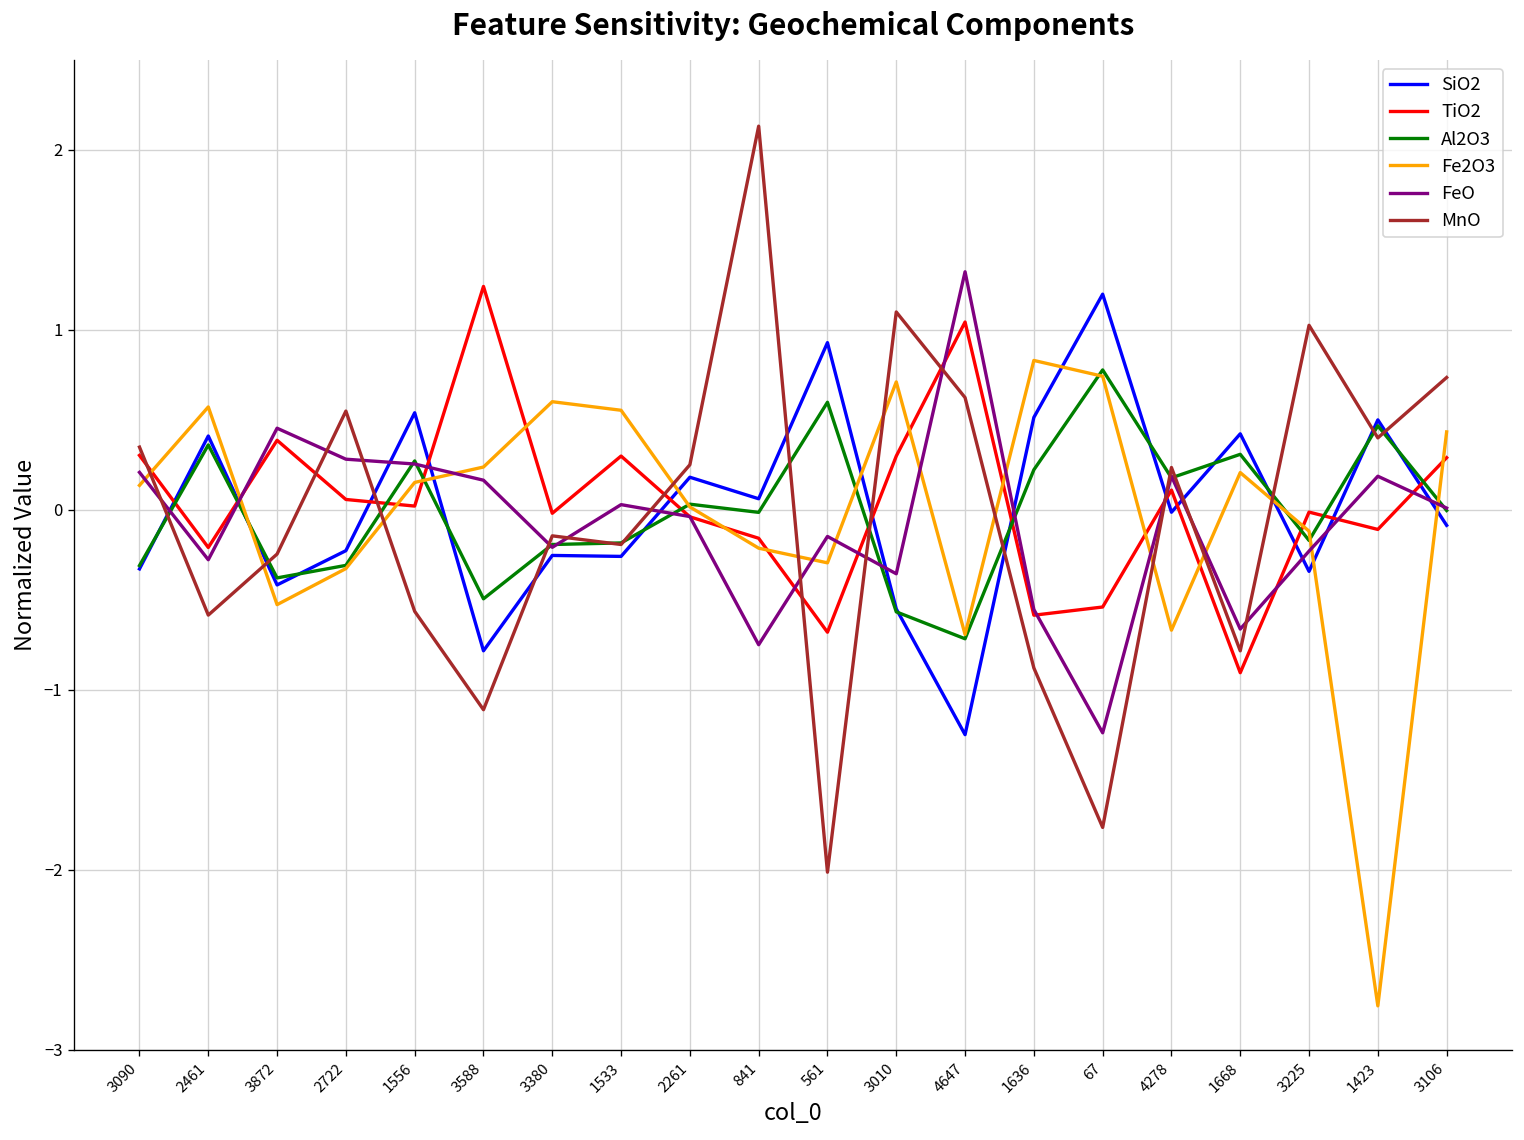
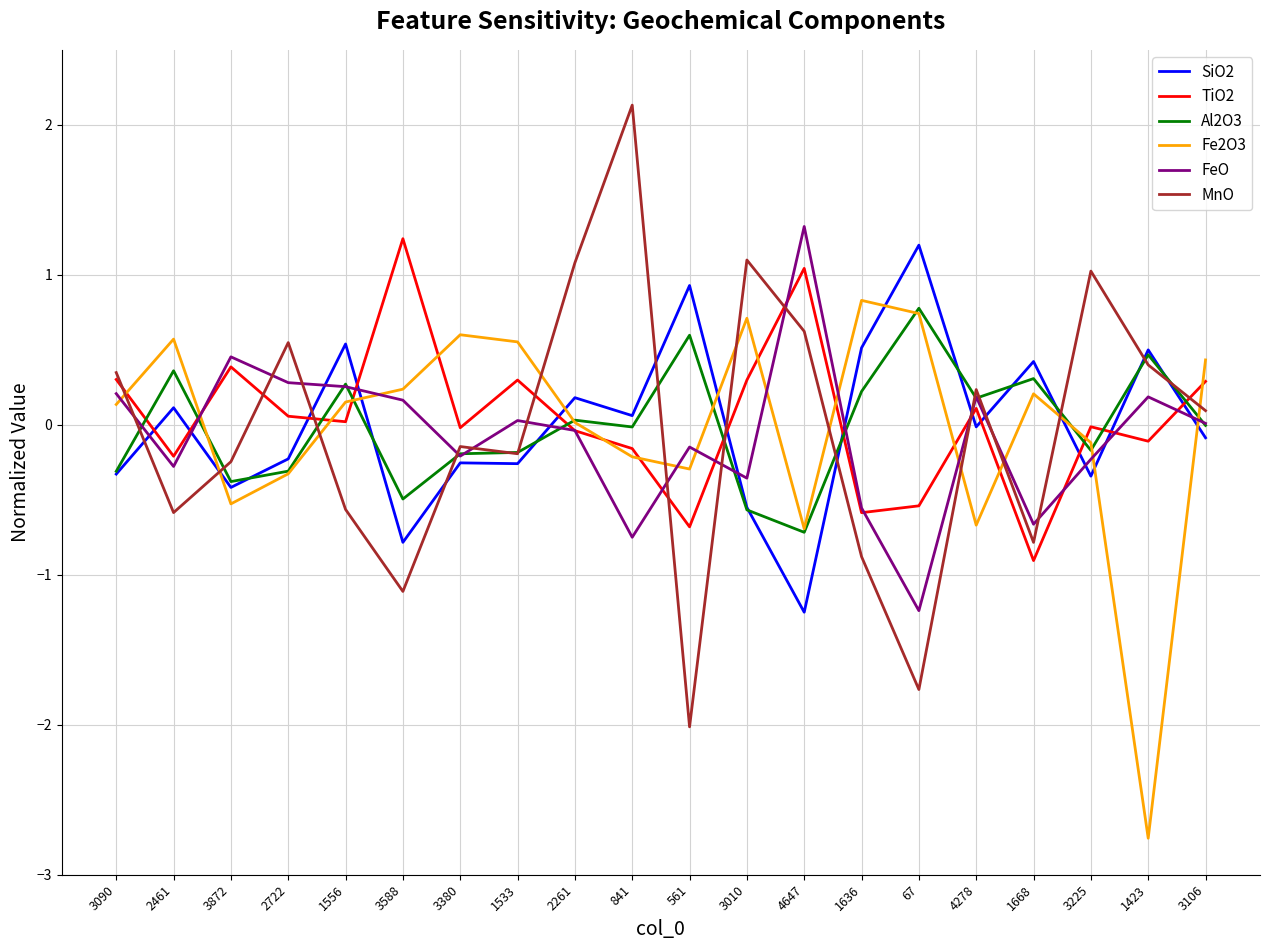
  {
    "SiO2": {
      "3090": -0.33,
-     "2461": 0.41,
+     "2461": 0.11,
      "3872": -0.42,
      "2722": -0.23,
      "1556": 0.54,
      "3588": -0.78,
      "3380": -0.25,
      "1533": -0.26,
      "2261": 0.18,
      "841": 0.06,
      "561": 0.93,
      "4647": -1.25,
      "1636": 0.51,
      "67": 1.20,
      "4278": -0.01,
      "1668": 0.42,
      "3225": -0.34,
      "1423": 0.50,
      "3106": -0.09
    },
    "TiO2": {
      "3090": 0.30,
      "2461": -0.21,
      "3872": 0.39,
      "2722": 0.06,
      "1556": 0.02,
      "3588": 1.24,
      "3380": -0.02,
      "1533": 0.30,
      "841": -0.16,
      "561": -0.68,
      "3010": 0.30,
      "4647": 1.04,
      "1636": -0.59,
      "67": -0.54,
      "4278": 0.11,
      "1668": -0.91,
      "3225": -0.01,
      "1423": -0.11,
      "3106": 0.29
    },
    "Al2O3": {
      "3090": -0.31,
      "2461": 0.36,
      "3872": -0.38,
      "2722": -0.31,
      "1556": 0.27,
      "3588": -0.49,
      "841": -0.01,
      "561": 0.60,
      "4647": -0.72,
      "1636": 0.22,
      "67": 0.78,
      "1668": 0.31,
      "3225": -0.17,
      "1423": 0.47
    },
    "Fe2O3": {
      "3090": 0.14,
      "2461": 0.57,
      "3872": -0.53,
      "2722": -0.33,
      "1556": 0.15,
      "3588": 0.24,
      "3380": 0.60,
      "1533": 0.55,
      "841": -0.21,
      "561": -0.30,
      "3010": 0.71,
      "4647": -0.69,
      "1636": 0.83,
      "67": 0.74,
      "4278": -0.67,
      "1668": 0.21,
      "3225": -0.12,
      "1423": -2.76,
      "3106": 0.43
    },
    "FeO": {
      "3090": 0.21,
      "2461": -0.28,
      "3872": 0.45,
      "2722": 0.28,
      "1556": 0.25,
      "3588": 0.16,
      "1533": 0.03,
      "841": -0.75,
      "561": -0.15,
      "3010": -0.36,
      "4647": 1.32,
      "1636": -0.55,
      "67": -1.24,
      "1668": -0.66,
      "3225": -0.23,
      "1423": 0.19
    },
    "MnO": {
      "3090": 0.35,
      "2461": -0.59,
      "3872": -0.25,
      "2722": 0.55,
      "1556": -0.56,
      "3588": -1.11,
      "3380": -0.15,
-     "2261": 0.25,
+     "2261": 1.08,
      "841": 2.13,
      "561": -2.01,
      "3010": 1.10,
      "4647": 0.62,
      "1636": -0.88,
      "67": -1.77,
      "4278": 0.23,
      "1668": -0.78,
      "3225": 1.02,
      "1423": 0.40,
-     "3106": 0.73
+     "3106": 0.09
    }
  }
